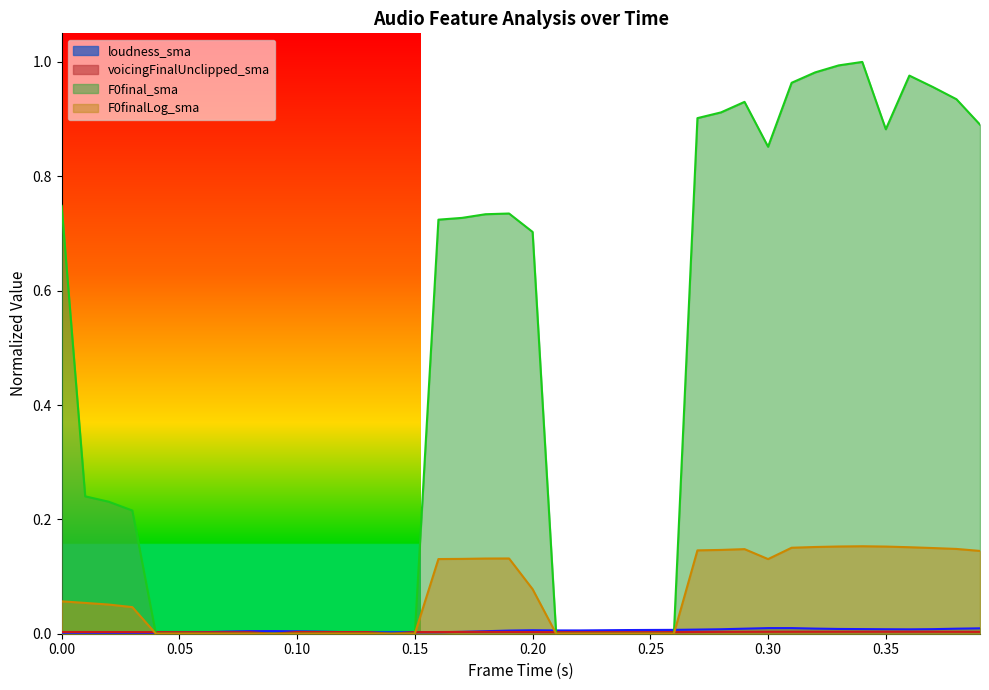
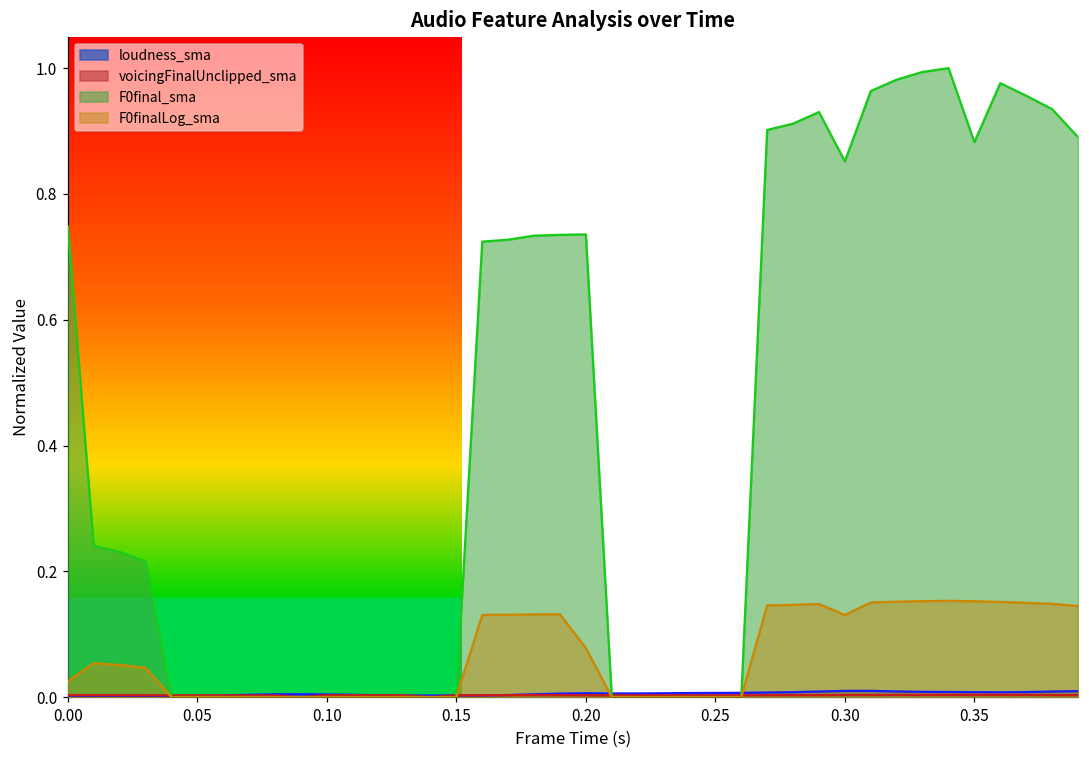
  {
    "loudness_sma": {
      "0.30": 0.01
    },
    "voicingFinalUnclipped_sma": {
      "0.30": 0.00
    },
    "F0final_sma": {
      "0.00": 0.75,
-     "0.20": 0.70,
+     "0.20": 0.74,
      "0.30": 0.85,
      "0.35": 0.88
    },
    "F0finalLog_sma": {
-     "0.00": 0.06,
+     "0.00": 0.03,
      "0.20": 0.08,
      "0.30": 0.13,
      "0.35": 0.15
    }
  }
